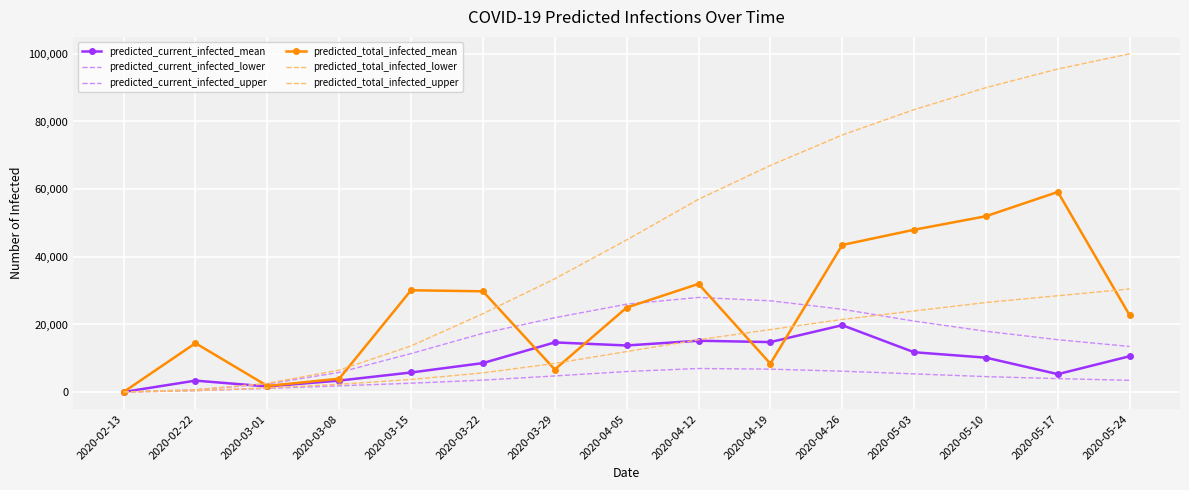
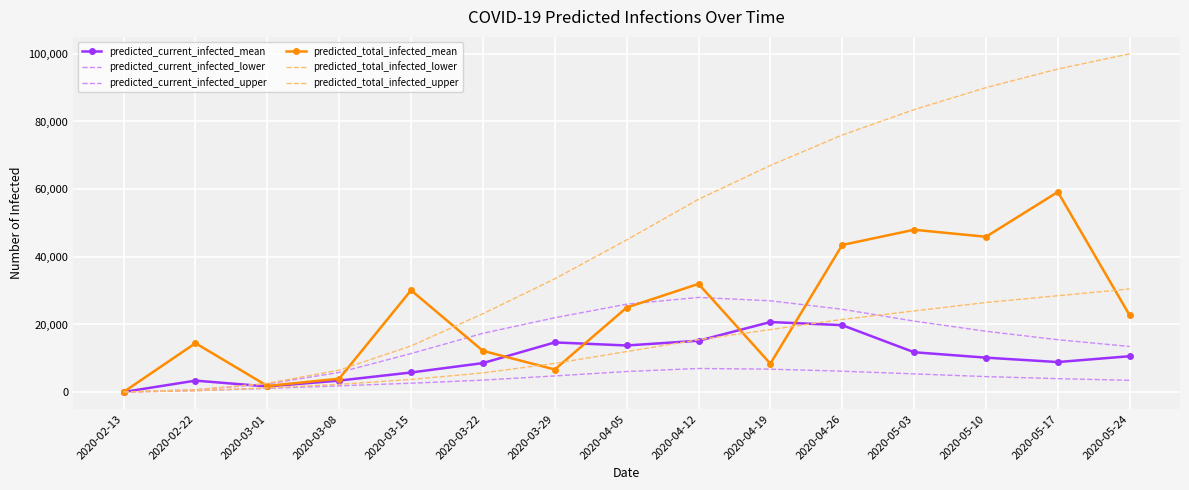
  {
    "predicted_current_infected_mean": {
      "2020-02-22": "3,000",
      "2020-03-15": "6,000",
      "2020-03-22": "9,000",
      "2020-03-29": "15,000",
      "2020-04-05": "14,000",
-     "2020-04-19": "15,000",
+     "2020-04-19": "21,000",
      "2020-04-26": "20,000",
      "2020-05-03": "12,000",
      "2020-05-10": "10,000",
-     "2020-05-17": "5,000",
+     "2020-05-17": "9,000",
      "2020-05-24": "11,000"
    },
    "predicted_total_infected_mean": {
      "2020-02-22": "14,000",
      "2020-03-15": "30,000",
-     "2020-03-22": "30,000",
+     "2020-03-22": "12,000",
      "2020-03-29": "7,000",
      "2020-04-05": "25,000",
      "2020-04-12": "32,000",
      "2020-04-19": "8,000",
      "2020-04-26": "44,000",
      "2020-05-03": "48,000",
-     "2020-05-10": "52,000",
+     "2020-05-10": "46,000",
      "2020-05-17": "59,000",
      "2020-05-24": "23,000"
    }
  }
